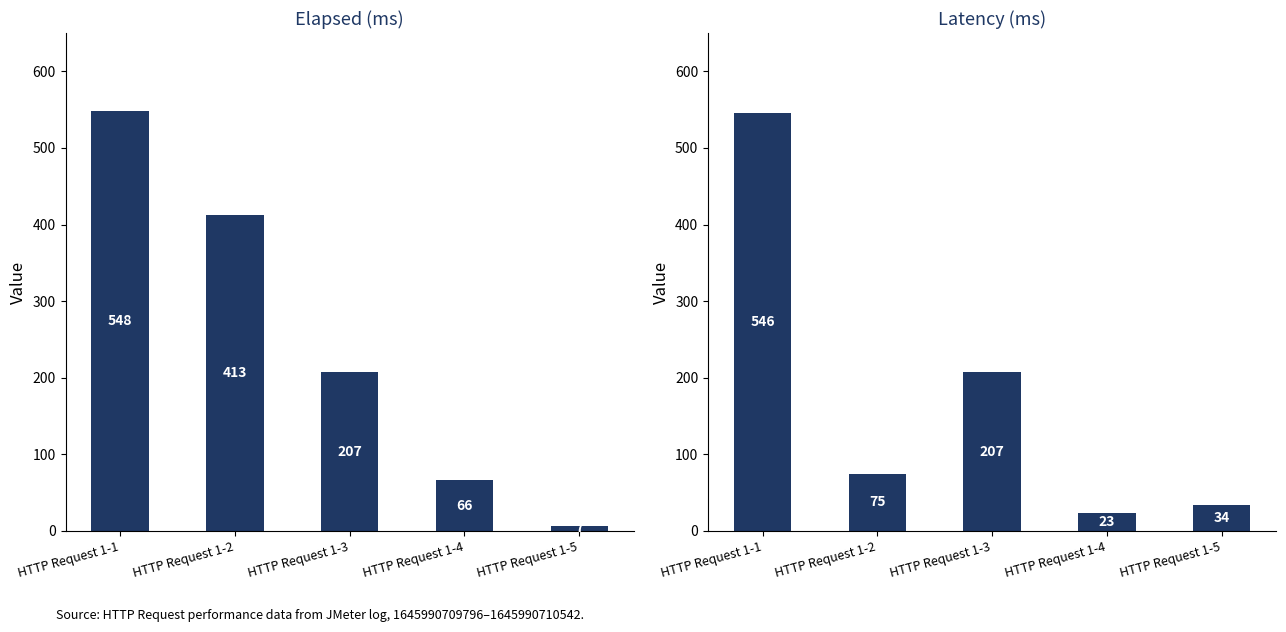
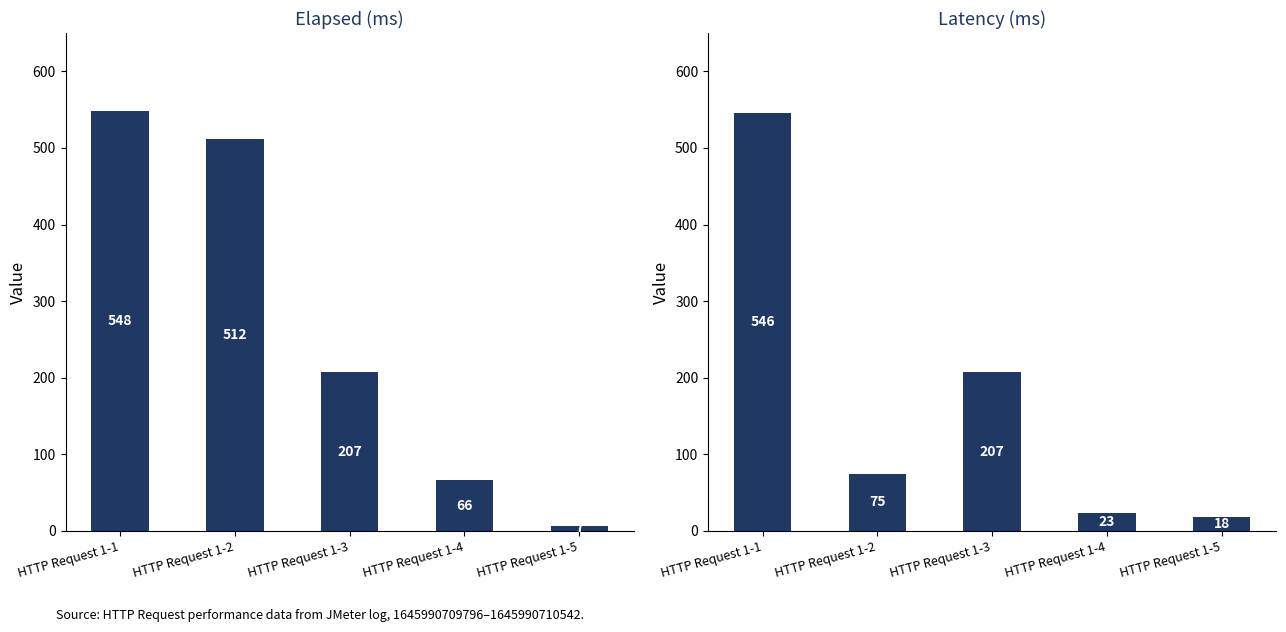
  {
    "Elapsed (ms)": {
      "HTTP Request 1-1": 548,
-     "HTTP Request 1-2": 413,
+     "HTTP Request 1-2": 512,
      "HTTP Request 1-3": 207,
      "HTTP Request 1-4": 66
    },
    "Latency (ms)": {
      "HTTP Request 1-1": 546,
      "HTTP Request 1-2": 75,
      "HTTP Request 1-3": 207,
      "HTTP Request 1-4": 23,
-     "HTTP Request 1-5": 34
+     "HTTP Request 1-5": 18
    }
  }
